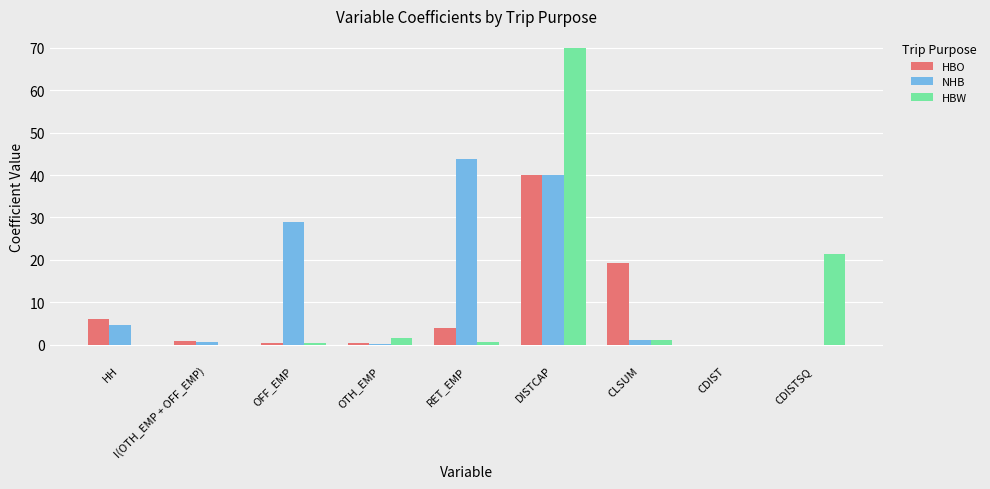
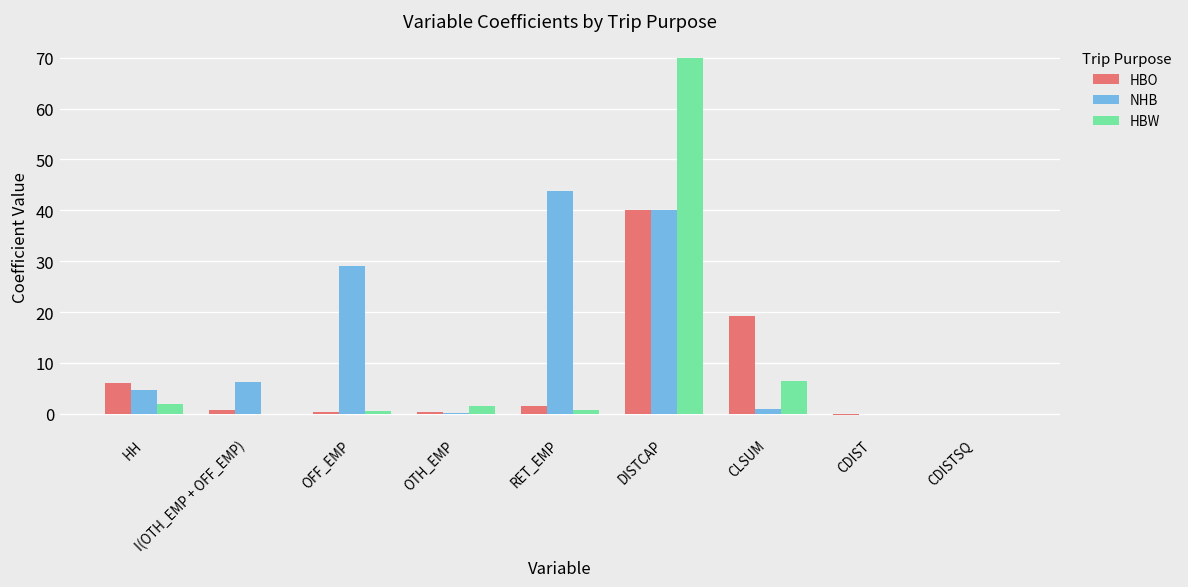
  {
    "HBO": {
      "HH": 6,
      "I(OTH_EMP + OFF_EMP)": 1,
-     "RET_EMP": 4,
+     "RET_EMP": 2,
      "DISTCAP": 40,
      "CLSUM": 19
    },
    "NHB": {
      "HH": 5,
-     "I(OTH_EMP + OFF_EMP)": 1,
+     "I(OTH_EMP + OFF_EMP)": 6,
      "OFF_EMP": 29,
      "RET_EMP": 44,
      "DISTCAP": 40,
      "CLSUM": 1
    },
    "HBW": {
-     "HH": 0,
+     "HH": 2,
      "I(OTH_EMP + OFF_EMP)": 0,
      "OTH_EMP": 1,
      "RET_EMP": 1,
      "DISTCAP": 70,
-     "CLSUM": 1,
-     "CDISTSQ": 21
+     "CLSUM": 6,
+     "CDISTSQ": 0
    }
  }
